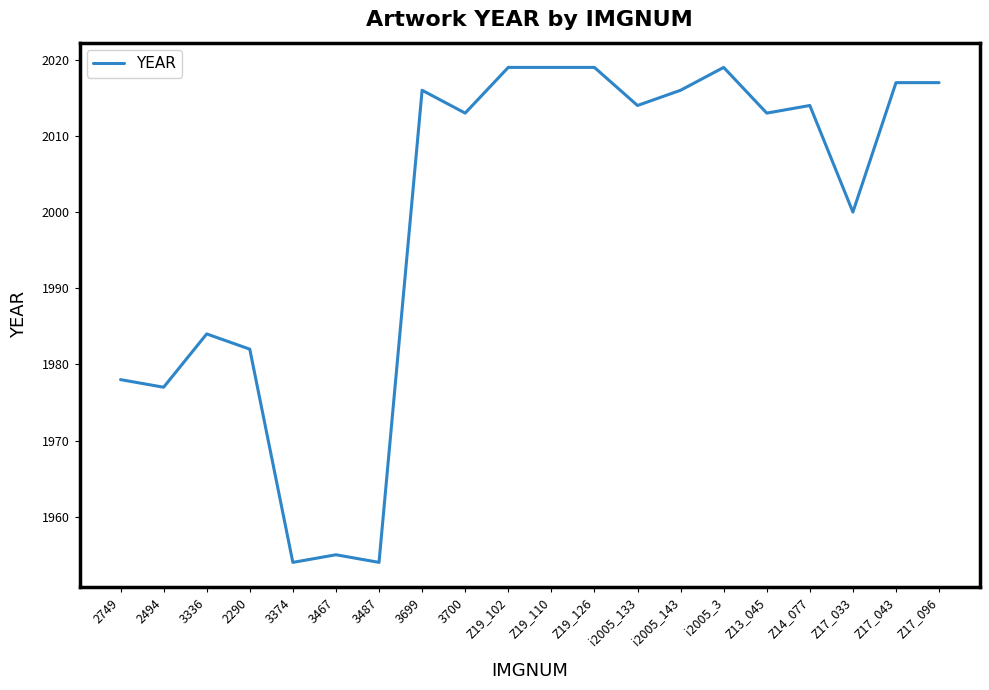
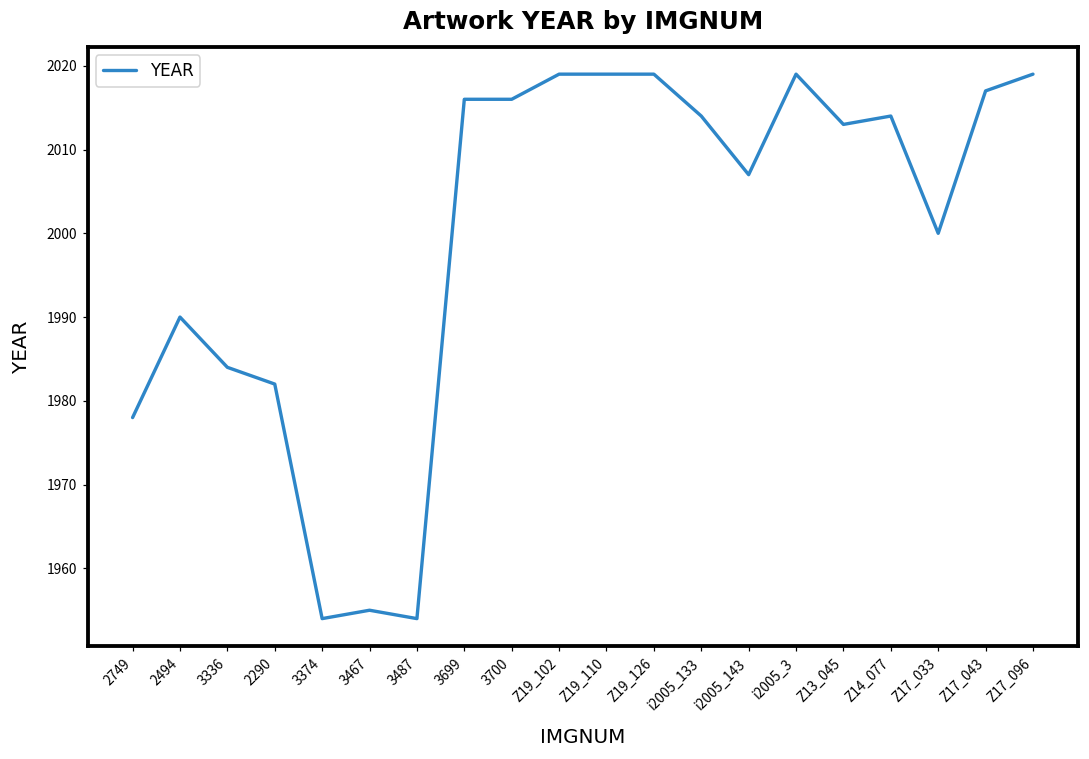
  {
    "2749": 1978,
-   "2494": 1977,
+   "2494": 1990,
    "3336": 1984,
    "2290": 1982,
    "3374": 1954,
    "3467": 1955,
    "3487": 1954,
    "3699": 2016,
-   "3700": 2013,
+   "3700": 2016,
    "Z19_102": 2019,
    "Z19_110": 2019,
    "Z19_126": 2019,
    "i2005_133": 2014,
-   "i2005_143": 2016,
+   "i2005_143": 2007,
    "i2005_3": 2019,
    "Z13_045": 2013,
    "Z14_077": 2014,
    "Z17_033": 2000,
    "Z17_043": 2017,
-   "Z17_096": 2017
+   "Z17_096": 2019
  }
